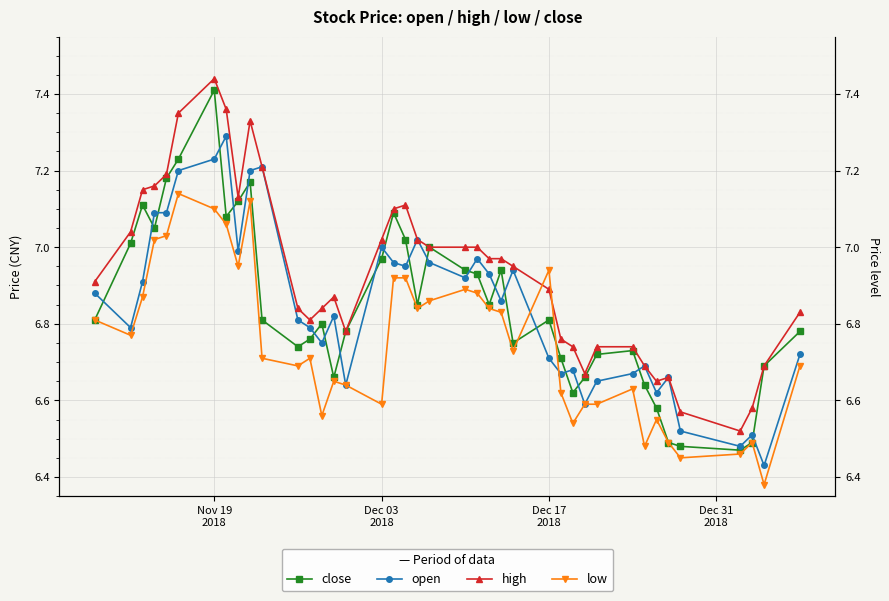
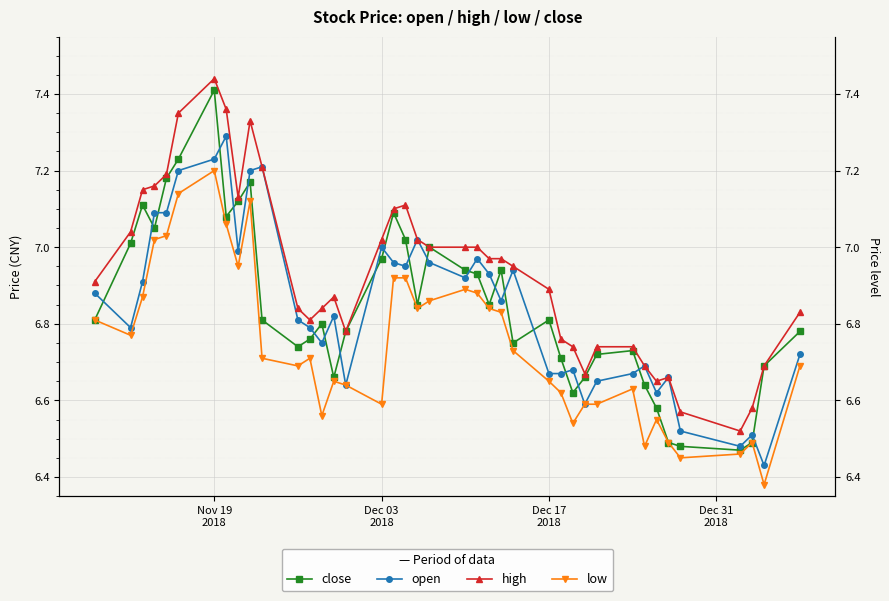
  {
    "close": {
      "Nov 19 2018": 7.41,
      "Dec 03 2018": 6.97,
      "Dec 17 2018": 6.81
    },
    "open": {
      "Nov 19 2018": 7.23,
      "Dec 03 2018": 7.00,
-     "Dec 17 2018": 6.71
+     "Dec 17 2018": 6.67
    },
    "high": {
      "Nov 19 2018": 7.44,
      "Dec 03 2018": 7.02,
      "Dec 17 2018": 6.89
    },
    "low": {
-     "Nov 19 2018": 7.1,
+     "Nov 19 2018": 7.2,
      "Dec 03 2018": 6.59,
-     "Dec 17 2018": 6.94
+     "Dec 17 2018": 6.65
    }
  }
